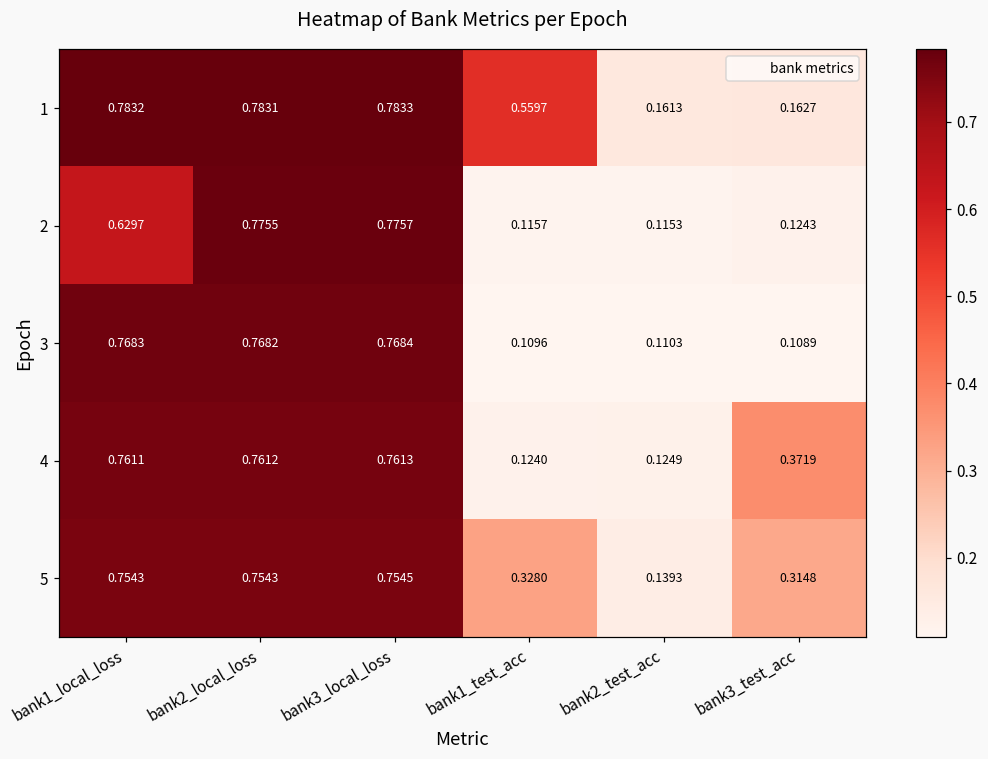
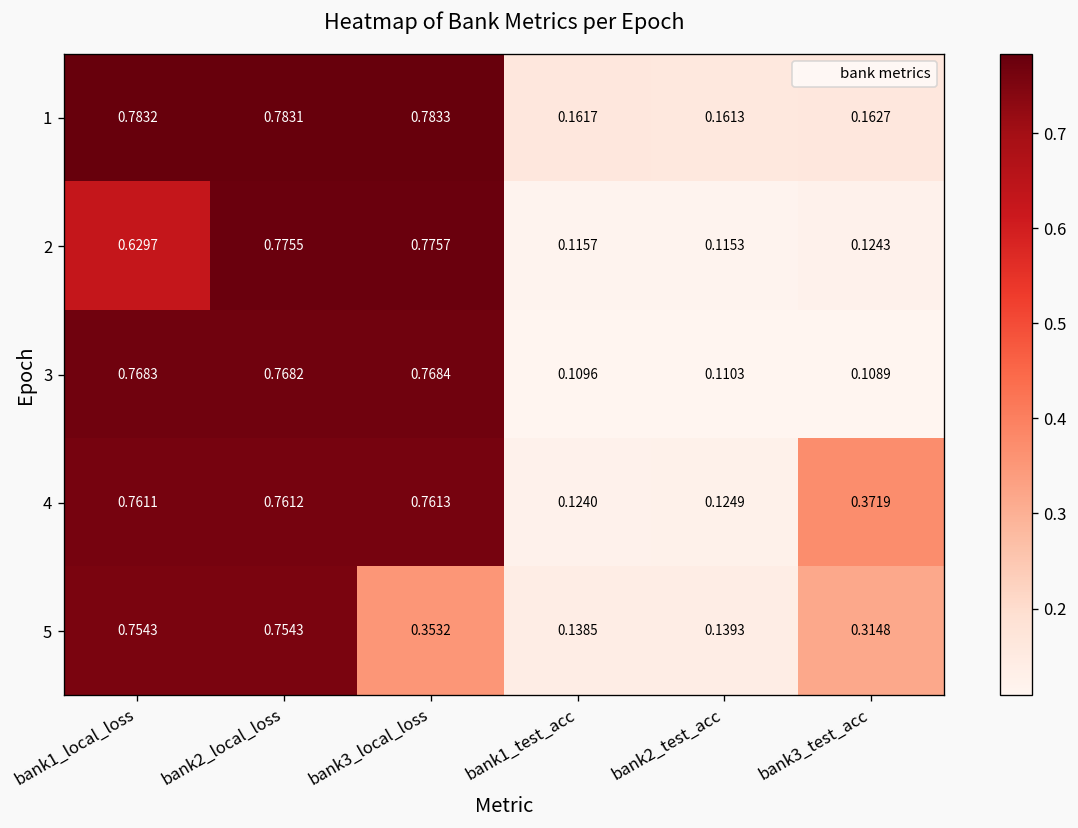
  {
    "1": {
      "bank1_local_loss": 0.7832,
      "bank2_local_loss": 0.7831,
      "bank3_local_loss": 0.7833,
-     "bank1_test_acc": 0.5597,
+     "bank1_test_acc": 0.1617,
      "bank2_test_acc": 0.1613,
      "bank3_test_acc": 0.1627
    },
    "2": {
      "bank1_local_loss": 0.6297,
      "bank2_local_loss": 0.7755,
      "bank3_local_loss": 0.7757,
      "bank1_test_acc": 0.1157,
      "bank2_test_acc": 0.1153,
      "bank3_test_acc": 0.1243
    },
    "3": {
      "bank1_local_loss": 0.7683,
      "bank2_local_loss": 0.7682,
      "bank3_local_loss": 0.7684,
      "bank1_test_acc": 0.1096,
      "bank2_test_acc": 0.1103,
      "bank3_test_acc": 0.1089
    },
    "4": {
      "bank1_local_loss": 0.7611,
      "bank2_local_loss": 0.7612,
      "bank3_local_loss": 0.7613,
      "bank1_test_acc": 0.1240,
      "bank2_test_acc": 0.1249,
      "bank3_test_acc": 0.3719
    },
    "5": {
      "bank1_local_loss": 0.7543,
      "bank2_local_loss": 0.7543,
-     "bank3_local_loss": 0.7545,
-     "bank1_test_acc": 0.3280,
+     "bank3_local_loss": 0.3532,
+     "bank1_test_acc": 0.1385,
      "bank2_test_acc": 0.1393,
      "bank3_test_acc": 0.3148
    }
  }
